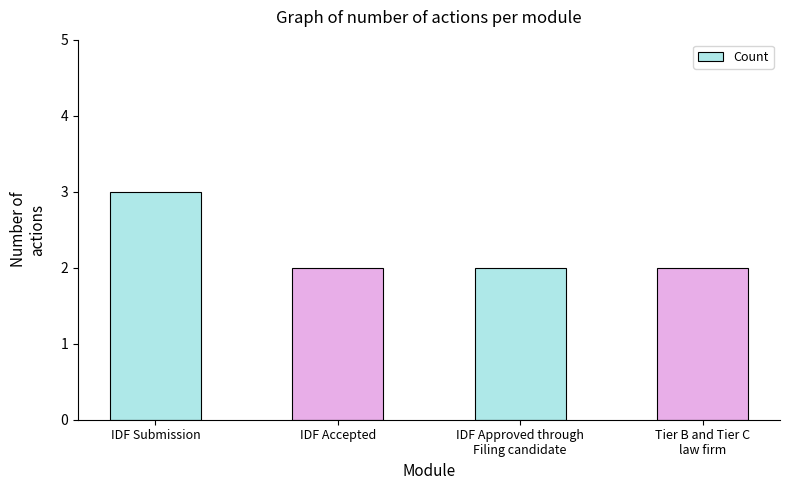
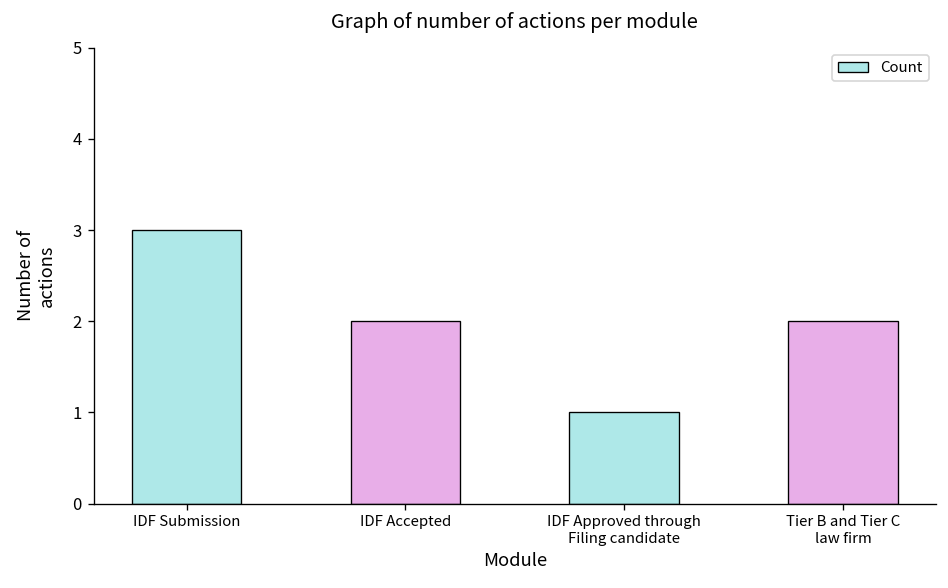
  {
    "IDF Submission": 3,
    "IDF Accepted": 2,
-   "IDF Approved through Filing candidate": 2,
+   "IDF Approved through Filing candidate": 1,
    "Tier B and Tier C law firm": 2
  }
